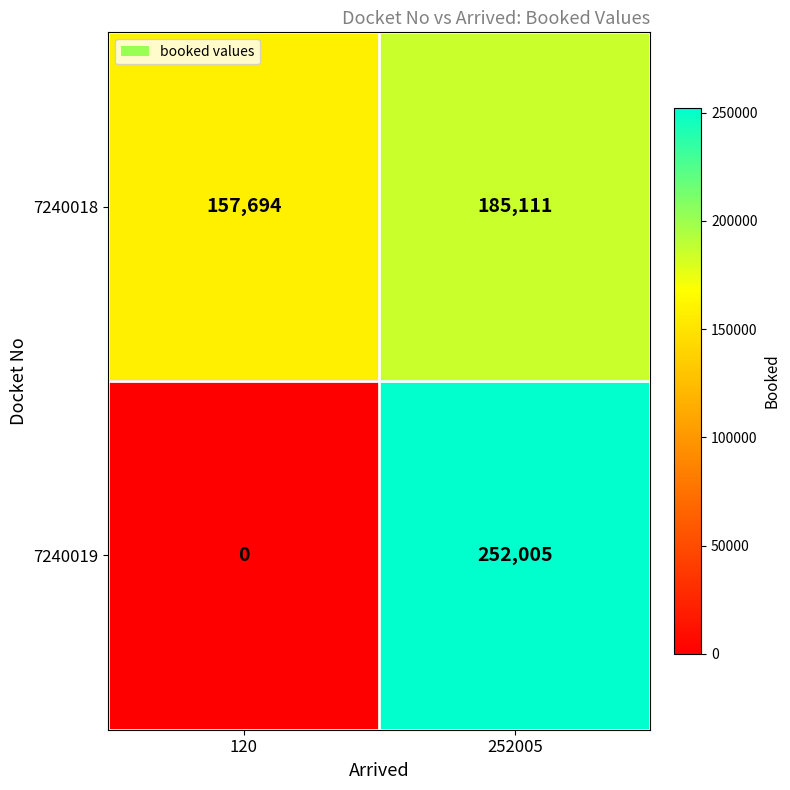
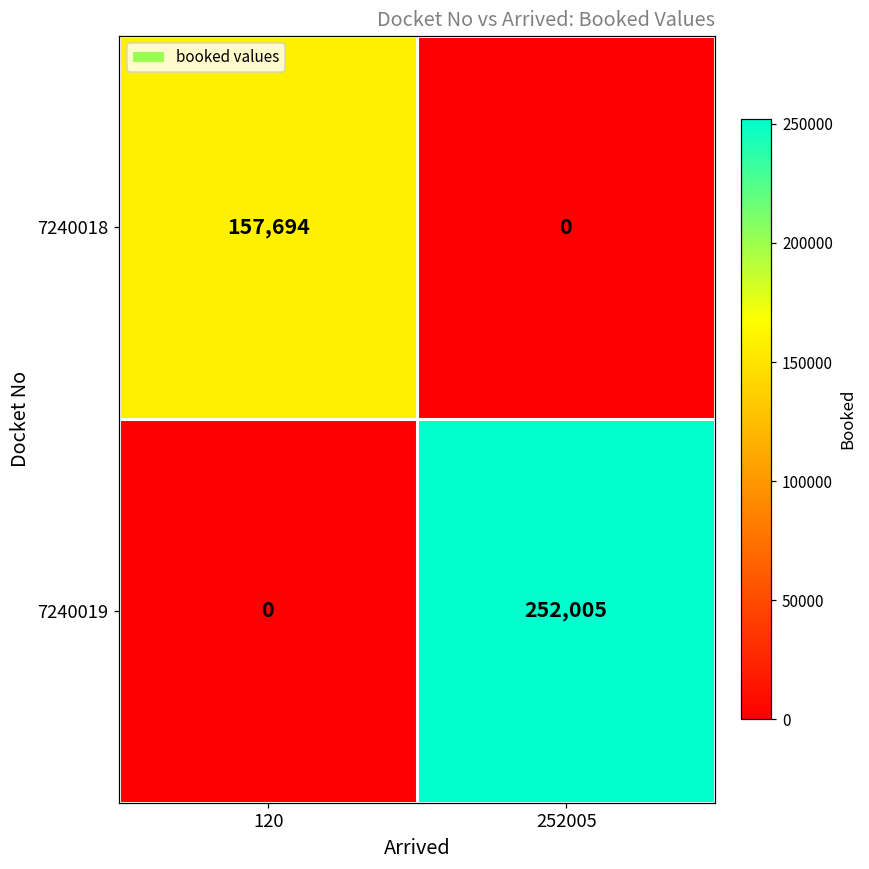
  {
    "7240018": {
      "120": "157,694",
-     "252005": "185,111"
+     "252005": "0"
    },
    "7240019": {
      "120": "0",
      "252005": "252,005"
    }
  }
